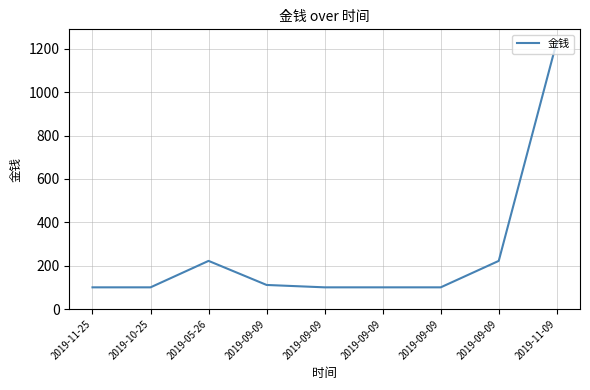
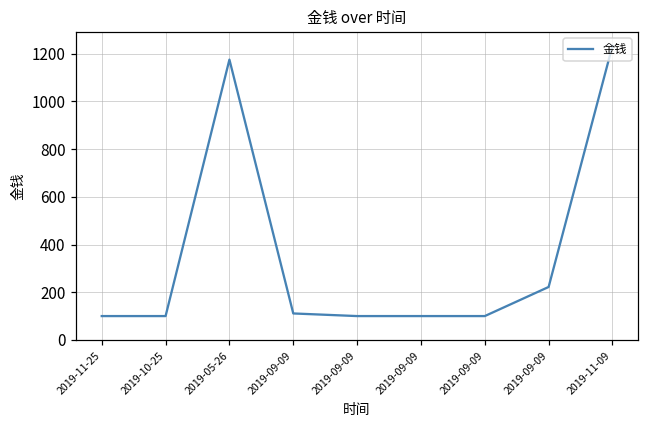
  {
    "2019-11-25": 100,
    "2019-10-25": 100,
-   "2019-05-26": 220
+   "2019-05-26": 1180
  }
